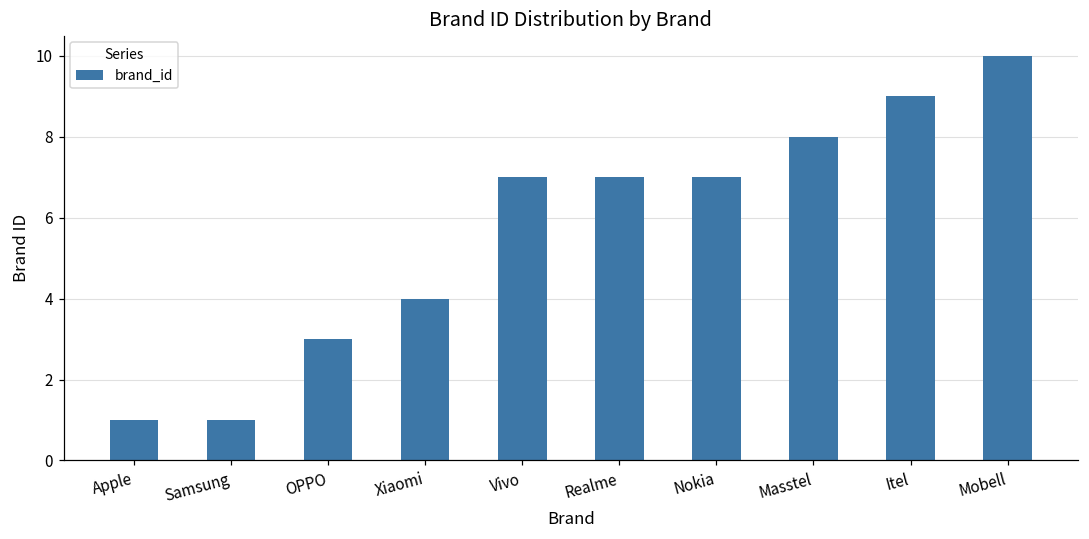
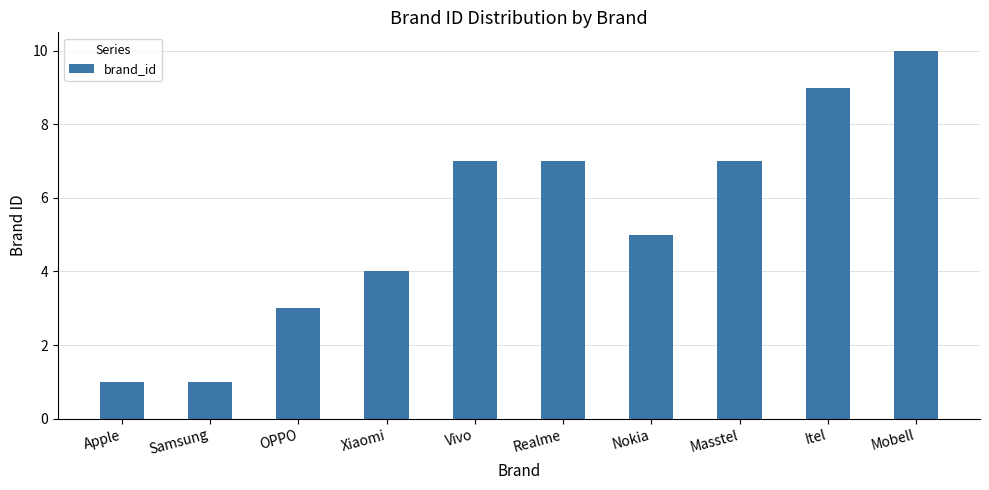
  {
    "Apple": 1,
    "Samsung": 1,
    "OPPO": 3,
    "Xiaomi": 4,
    "Vivo": 7,
    "Realme": 7,
-   "Nokia": 7,
-   "Masstel": 8,
+   "Nokia": 5,
+   "Masstel": 7,
    "Itel": 9,
    "Mobell": 10
  }
